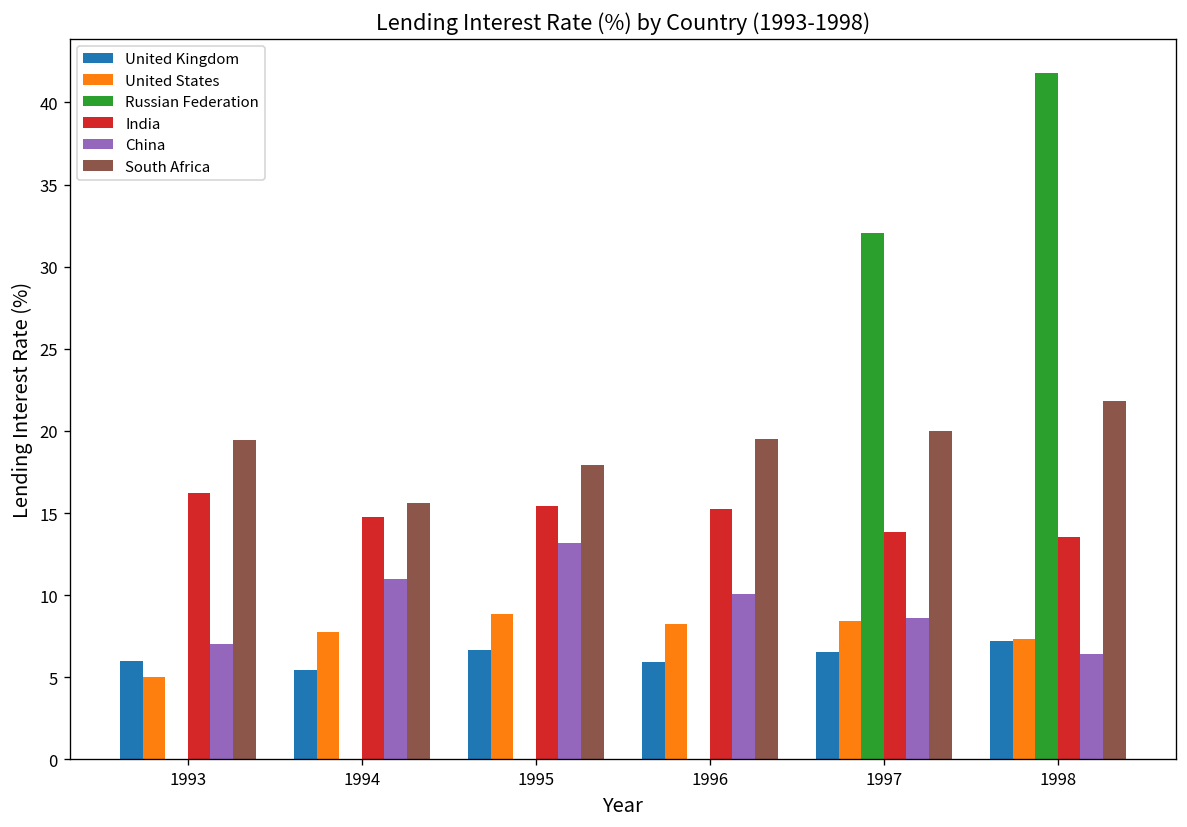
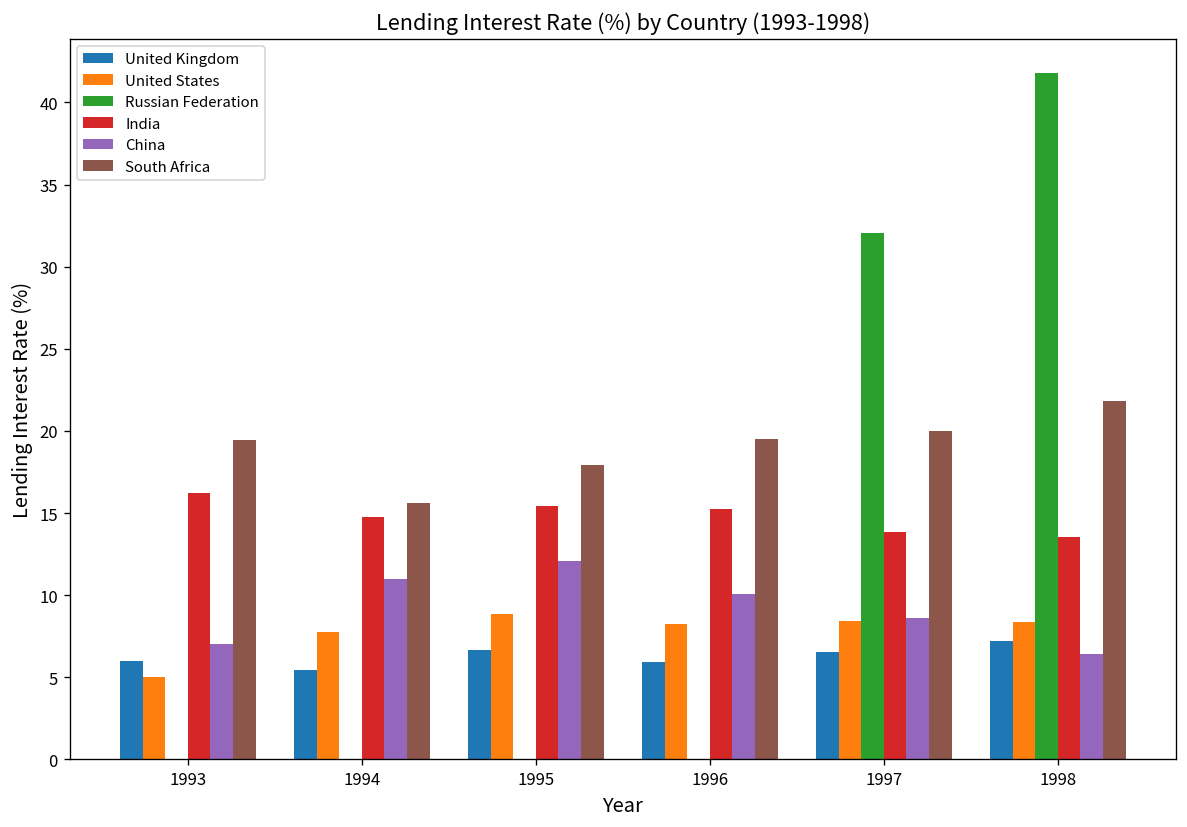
  {
    "United Kingdom": {
      "1993": 6.0,
      "1994": 5.5,
      "1995": 6.7,
      "1996": 6.0,
      "1997": 6.6,
      "1998": 7.2
    },
    "United States": {
      "1993": 5.0,
      "1994": 7.7,
      "1995": 8.8,
      "1996": 8.3,
      "1997": 8.4,
-     "1998": 7.3
+     "1998": 8.4
    },
    "Russian Federation": {
      "1993": 0.0,
      "1994": 0.0,
      "1995": 0.0,
      "1996": 0.0,
      "1997": 32.0,
      "1998": 41.8
    },
    "India": {
      "1993": 16.3,
      "1994": 14.8,
      "1995": 15.5,
      "1996": 15.2,
      "1997": 13.8,
      "1998": 13.5
    },
    "China": {
      "1993": 7.1,
      "1994": 11.0,
-     "1995": 13.2,
+     "1995": 12.1,
      "1996": 10.1,
      "1997": 8.6,
      "1998": 6.4
    },
    "South Africa": {
      "1993": 19.4,
      "1994": 15.6,
      "1995": 17.9,
      "1996": 19.5,
      "1997": 20.0,
      "1998": 21.8
    }
  }
